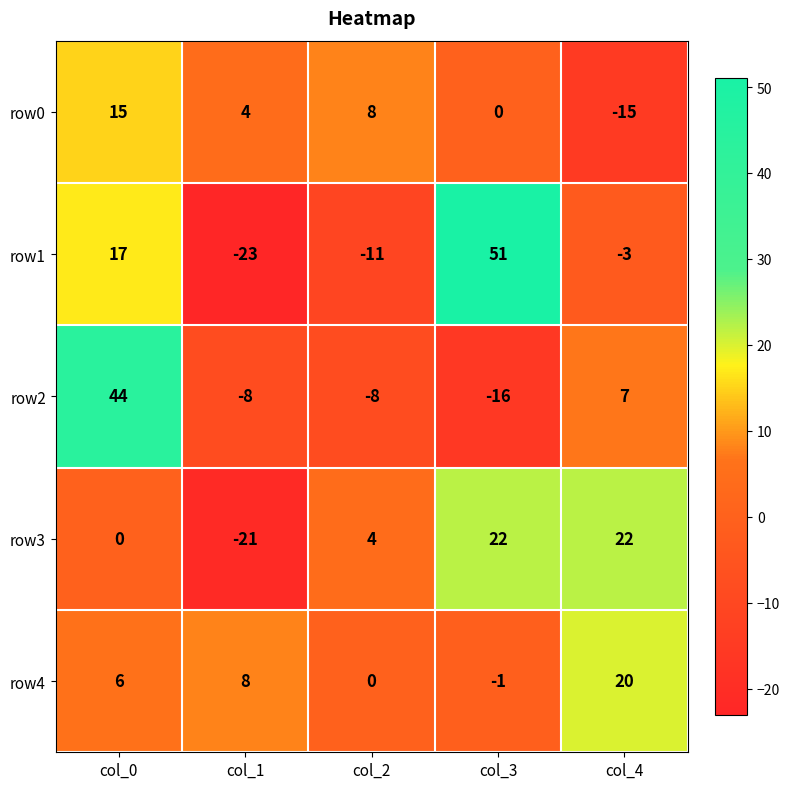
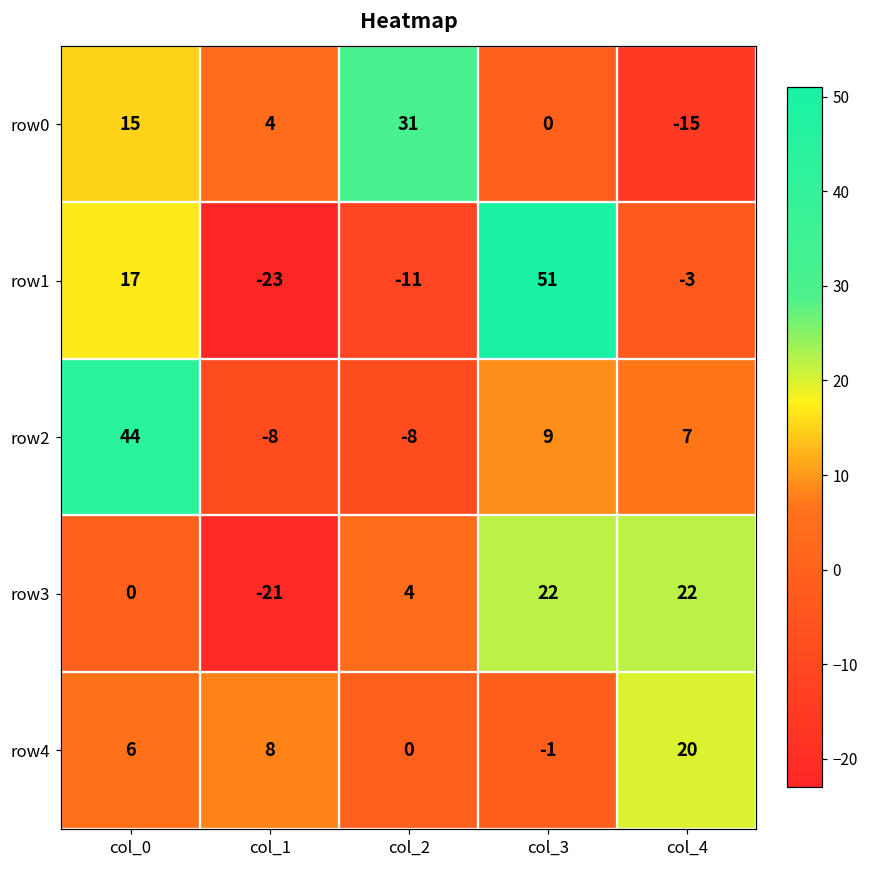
  {
    "row0": {
      "col_0": 15,
      "col_1": 4,
-     "col_2": 8,
+     "col_2": 31,
      "col_3": 0,
      "col_4": -15
    },
    "row1": {
      "col_0": 17,
      "col_1": -23,
      "col_2": -11,
      "col_3": 51,
      "col_4": -3
    },
    "row2": {
      "col_0": 44,
      "col_1": -8,
      "col_2": -8,
-     "col_3": -16,
+     "col_3": 9,
      "col_4": 7
    },
    "row3": {
      "col_0": 0,
      "col_1": -21,
      "col_2": 4,
      "col_3": 22,
      "col_4": 22
    },
    "row4": {
      "col_0": 6,
      "col_1": 8,
      "col_2": 0,
      "col_3": -1,
      "col_4": 20
    }
  }
